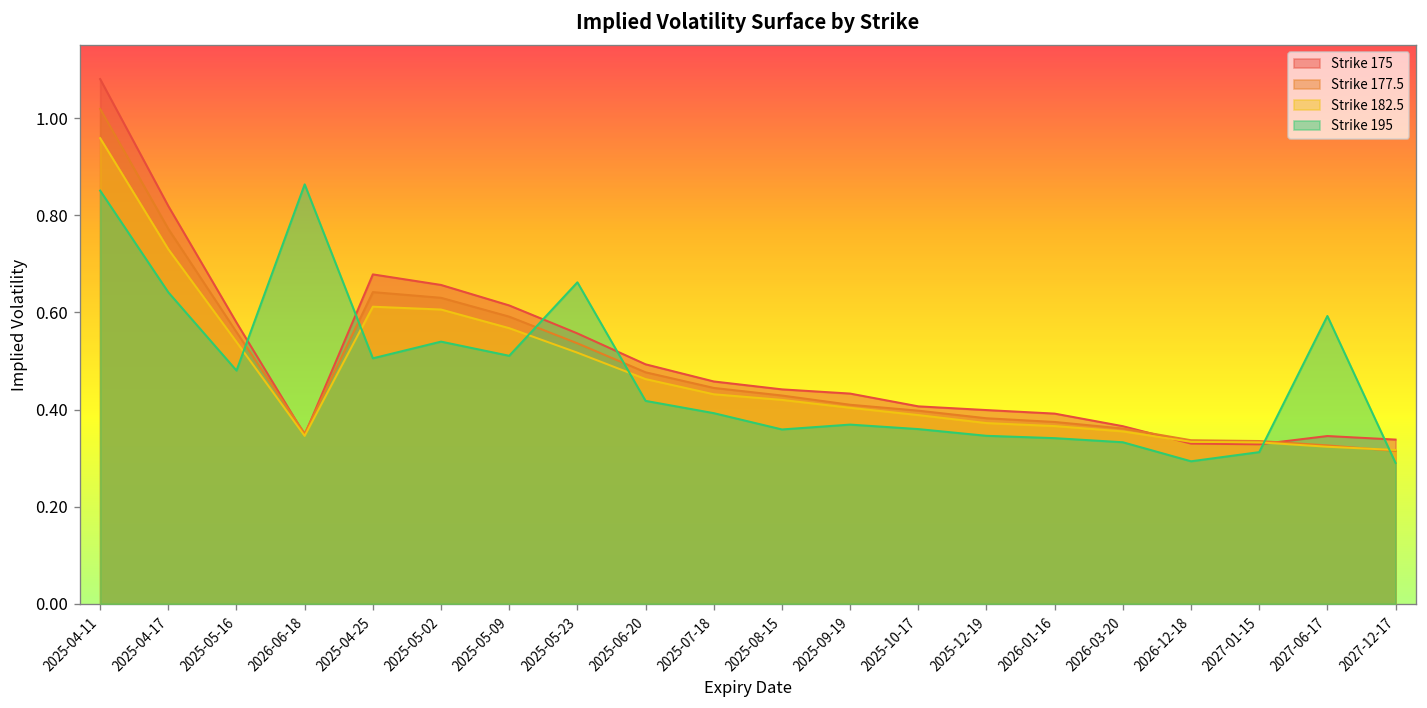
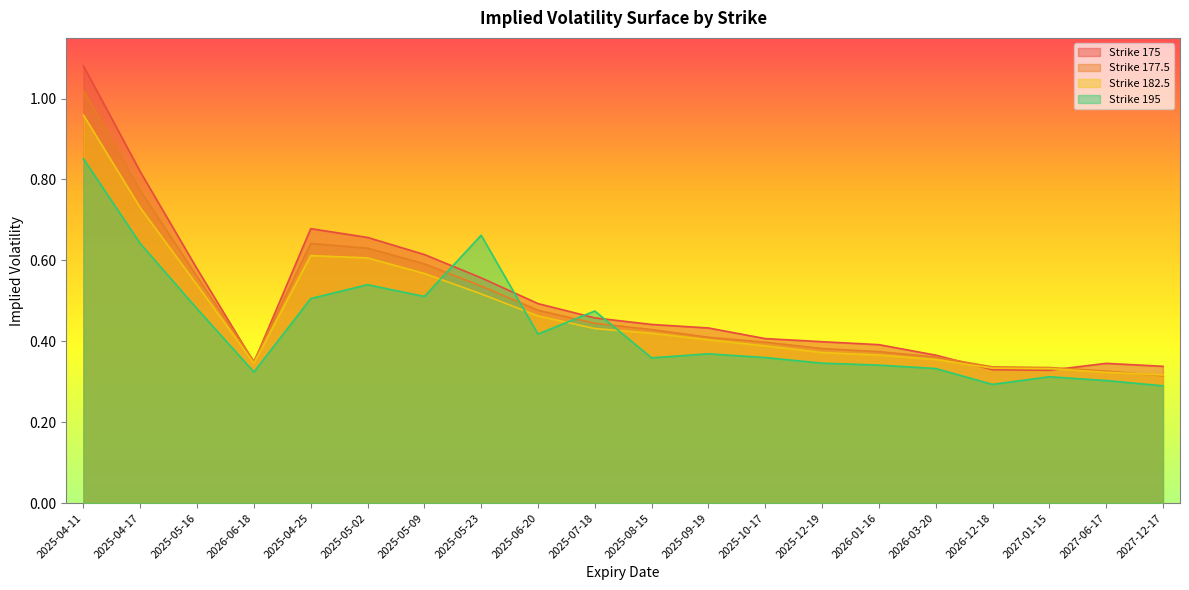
  {
    "Strike 195": {
      "2025-04-11": 0.85,
      "2025-04-17": 0.64,
      "2025-05-16": 0.48,
-     "2026-06-18": 0.86,
+     "2026-06-18": 0.32,
      "2025-04-25": 0.51,
      "2025-05-02": 0.54,
      "2025-05-09": 0.51,
      "2025-05-23": 0.66,
      "2025-06-20": 0.42,
-     "2025-07-18": 0.39,
+     "2025-07-18": 0.47,
      "2025-08-15": 0.36,
      "2025-09-19": 0.37,
      "2025-10-17": 0.36,
      "2025-12-19": 0.35,
      "2026-01-16": 0.34,
      "2026-03-20": 0.33,
      "2026-12-18": 0.29,
      "2027-01-15": 0.31,
-     "2027-06-17": 0.59,
+     "2027-06-17": 0.30,
      "2027-12-17": 0.29
    }
  }
